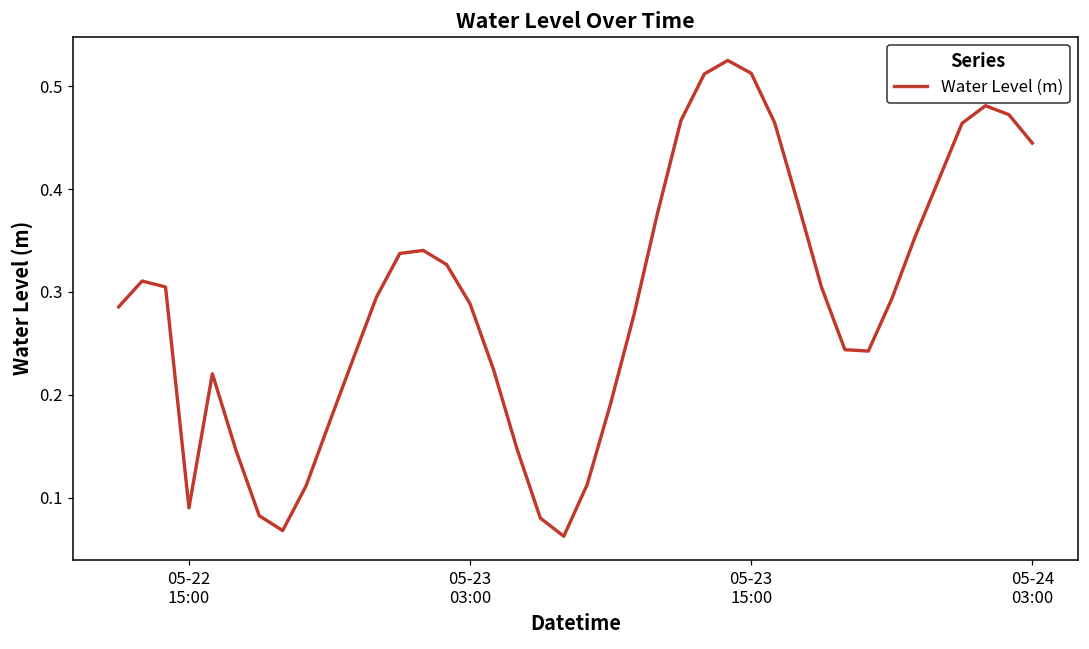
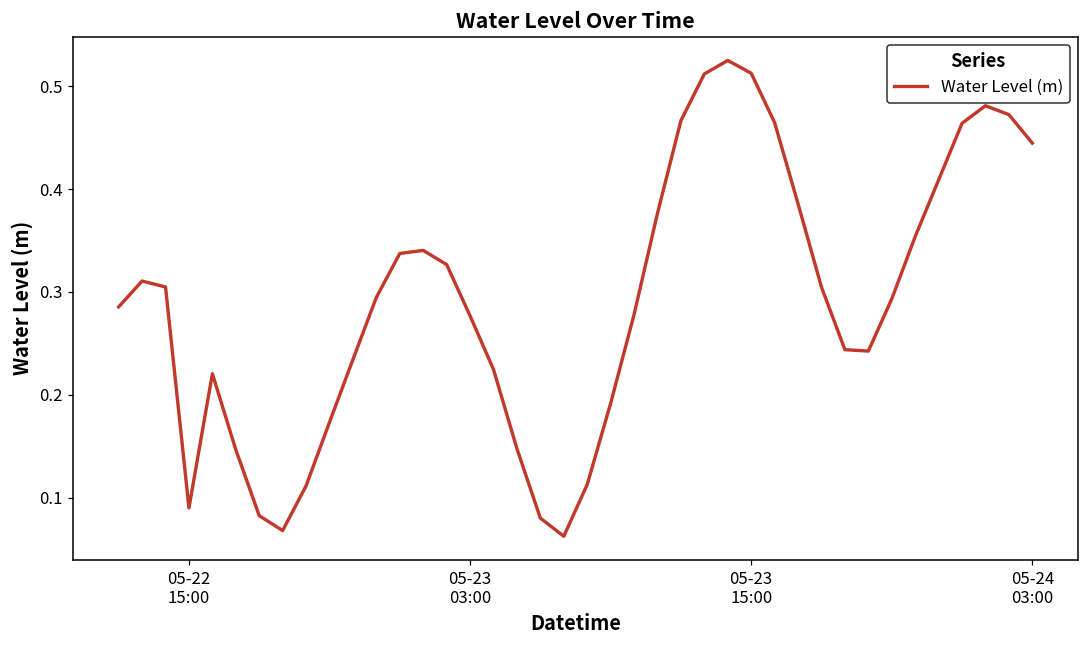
  {
    "05-22 15:00": 0.09,
-   "05-23 03:00": 0.29,
+   "05-23 03:00": 0.28,
    "05-23 15:00": 0.51,
    "05-24 03:00": 0.44
  }
